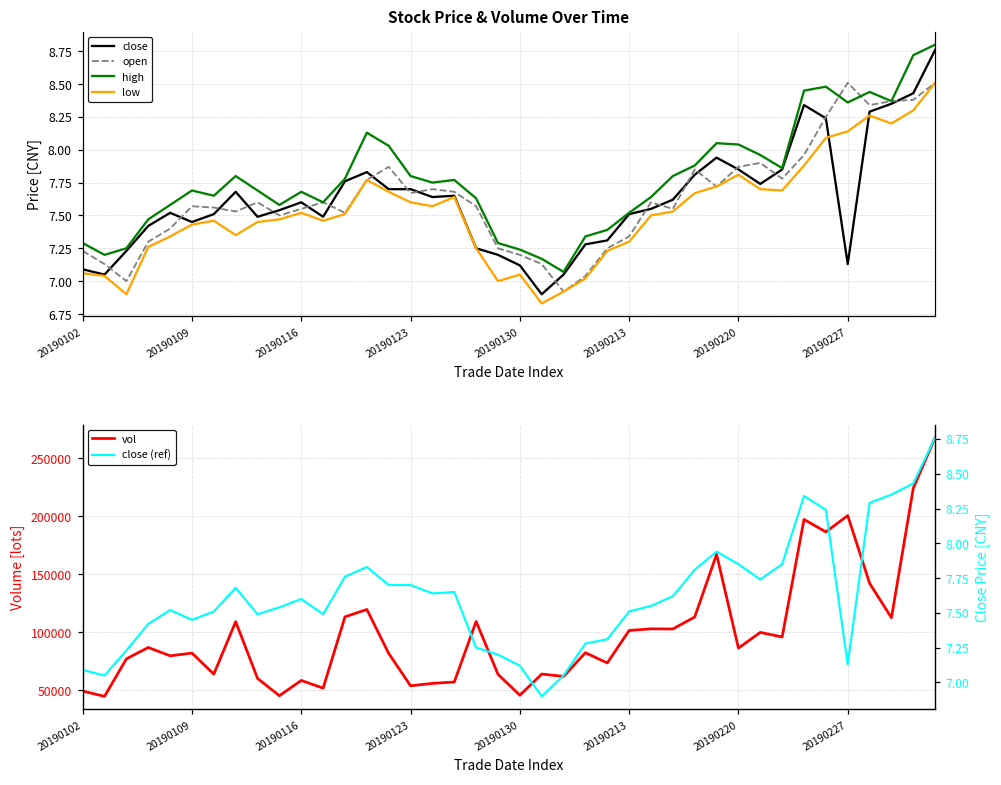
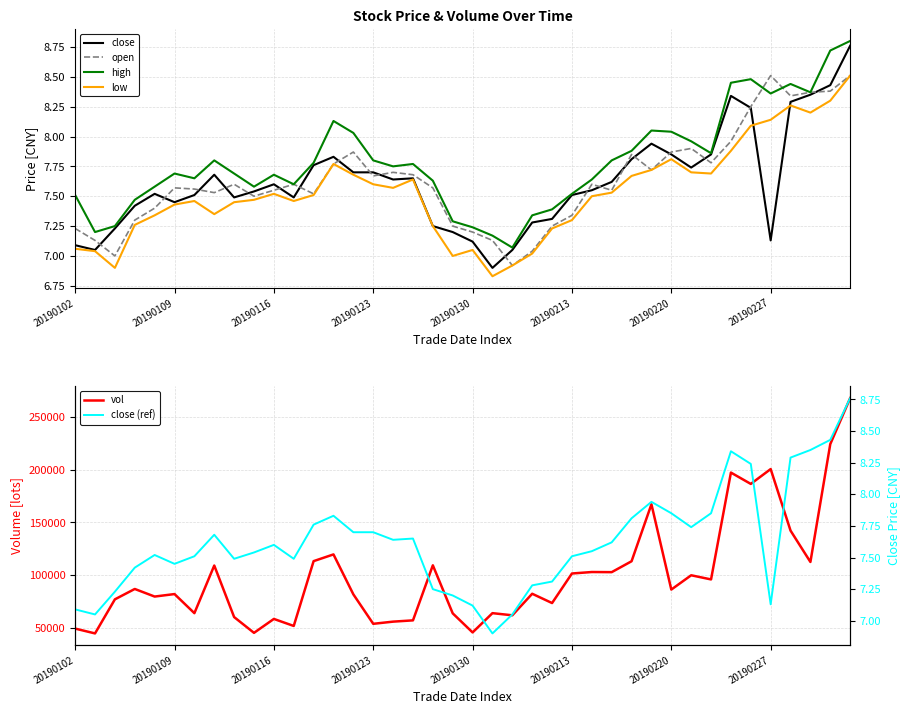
  {
    "Stock Price & Volume Over Time": {
      "close": {
        "20190102": 7.09,
        "20190116": 7.60,
        "20190123": 7.70,
        "20190130": 7.12,
        "20190227": 7.13
      },
      "open": {
        "20190102": 7.23,
        "20190109": 7.57,
        "20190116": 7.55,
        "20190123": 7.67,
        "20190130": 7.20,
        "20190213": 7.34,
        "20190227": 8.51
      },
      "high": {
-       "20190102": 7.29,
+       "20190102": 7.51,
        "20190109": 7.69,
        "20190116": 7.68,
        "20190123": 7.80,
        "20190130": 7.24,
        "20190220": 8.04,
        "20190227": 8.36
      },
      "low": {
        "20190102": 7.06,
        "20190116": 7.52,
        "20190123": 7.60,
        "20190130": 7.05,
        "20190213": 7.30,
        "20190220": 7.81,
        "20190227": 8.14
      }
    }
  }
